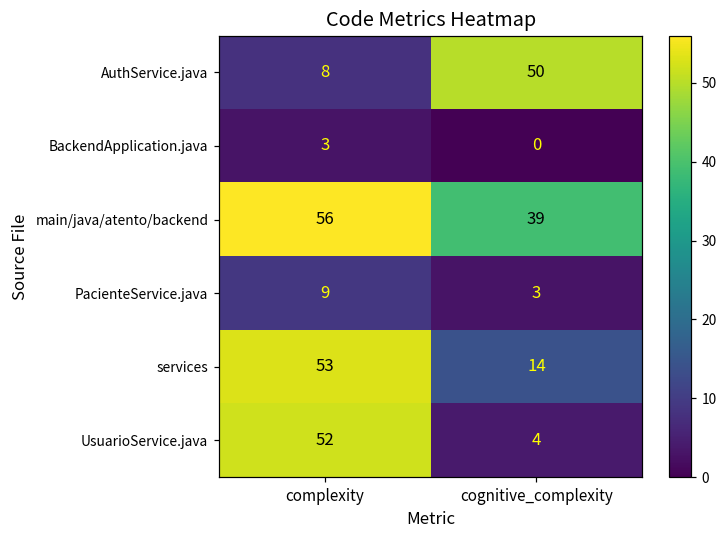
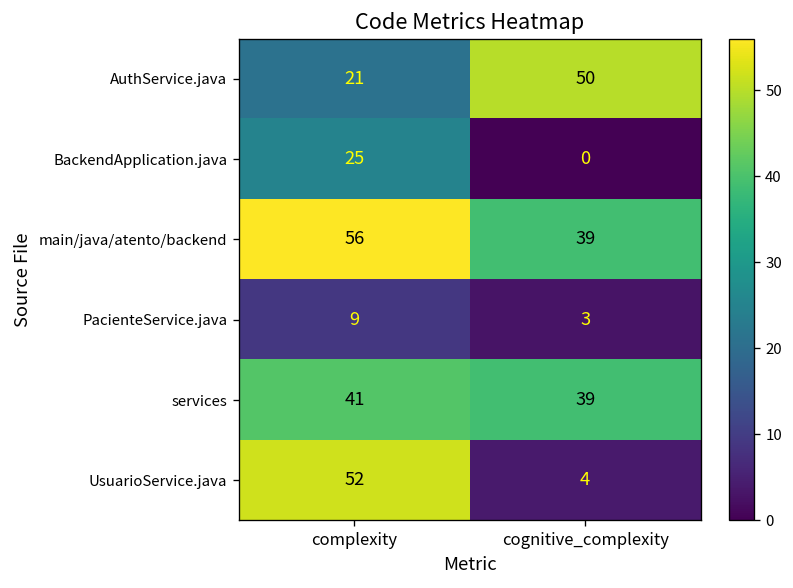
  {
    "AuthService.java": {
-     "complexity": 8,
+     "complexity": 21,
      "cognitive_complexity": 50
    },
    "BackendApplication.java": {
-     "complexity": 3,
+     "complexity": 25,
      "cognitive_complexity": 0
    },
    "main/java/atento/backend": {
      "complexity": 56,
      "cognitive_complexity": 39
    },
    "PacienteService.java": {
      "complexity": 9,
      "cognitive_complexity": 3
    },
    "services": {
-     "complexity": 53,
-     "cognitive_complexity": 14
+     "complexity": 41,
+     "cognitive_complexity": 39
    },
    "UsuarioService.java": {
      "complexity": 52,
      "cognitive_complexity": 4
    }
  }
